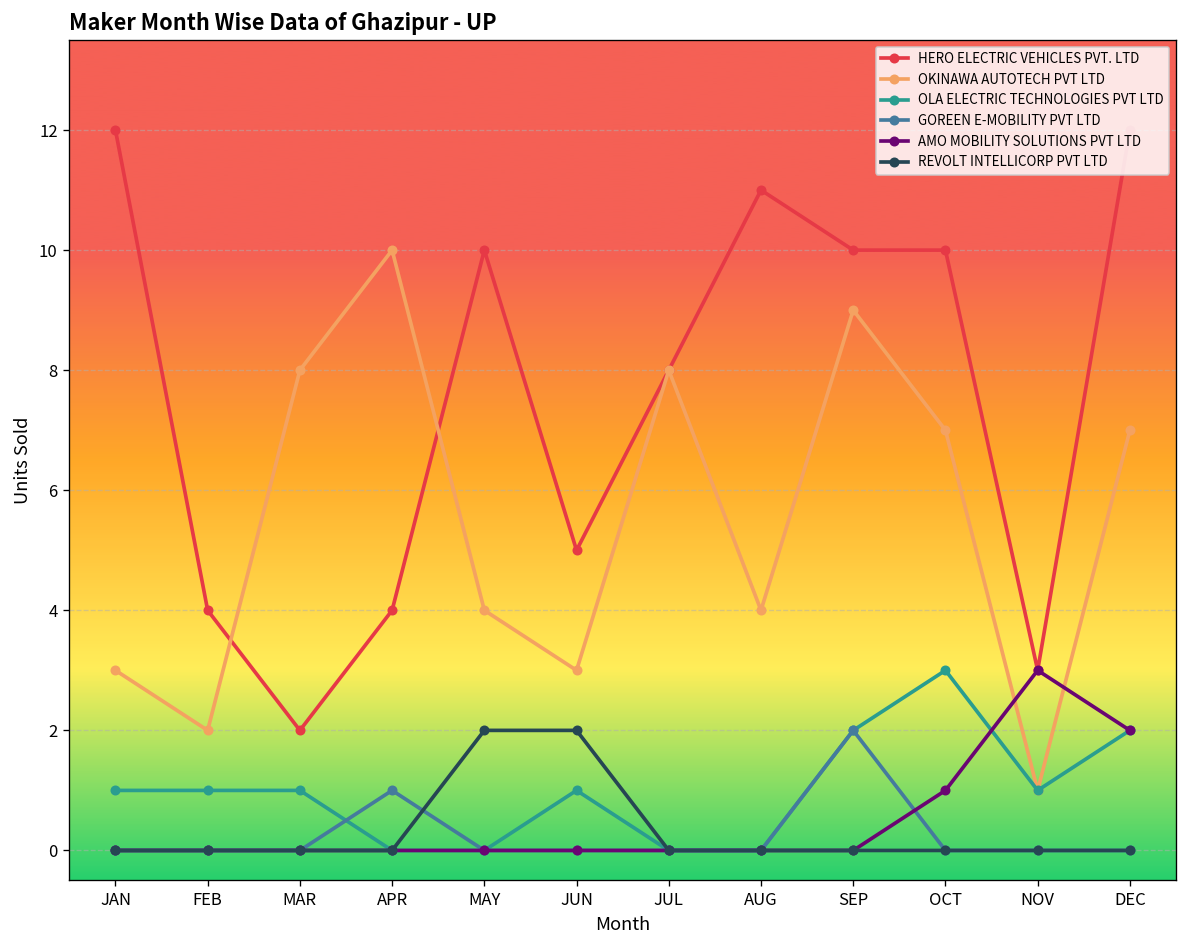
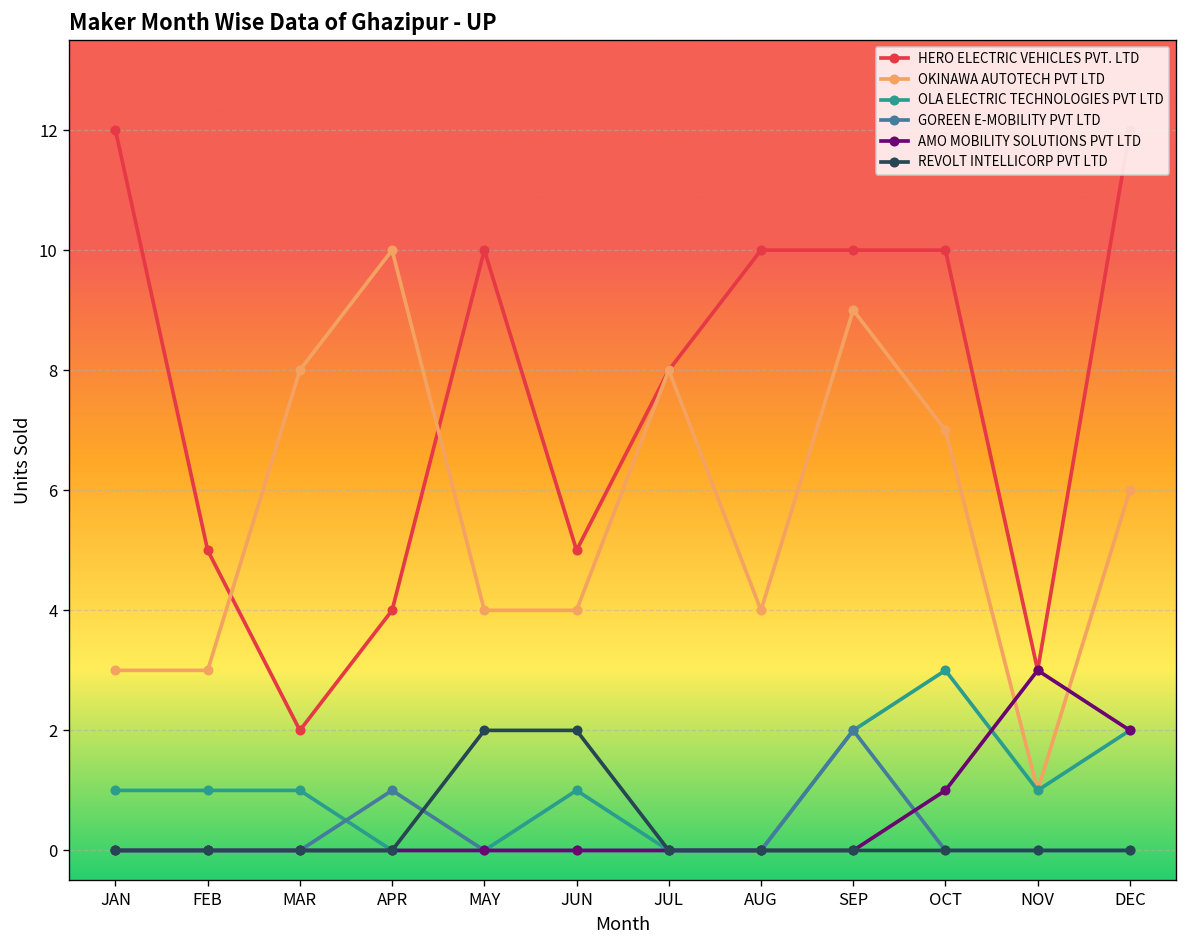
  {
    "HERO ELECTRIC VEHICLES PVT. LTD": {
      "JAN": 12,
-     "FEB": 4,
+     "FEB": 5,
      "MAR": 2,
      "APR": 4,
      "MAY": 10,
      "JUN": 5,
-     "AUG": 11,
+     "AUG": 10,
      "SEP": 10,
      "OCT": 10
    },
    "OKINAWA AUTOTECH PVT LTD": {
      "JAN": 3,
-     "FEB": 2,
+     "FEB": 3,
      "MAR": 8,
      "APR": 10,
      "MAY": 4,
-     "JUN": 3,
+     "JUN": 4,
      "AUG": 4,
      "SEP": 9,
      "OCT": 7,
-     "DEC": 7
+     "DEC": 6
    },
    "AMO MOBILITY SOLUTIONS PVT LTD": {
      "OCT": 1
    },
    "REVOLT INTELLICORP PVT LTD": {
      "MAY": 2,
      "JUN": 2
    }
  }
